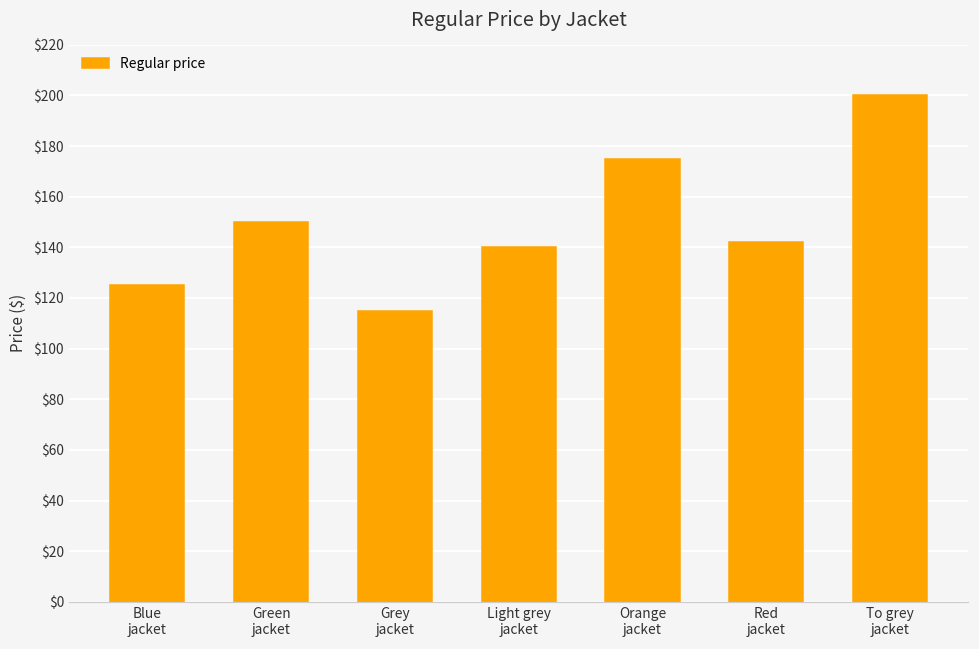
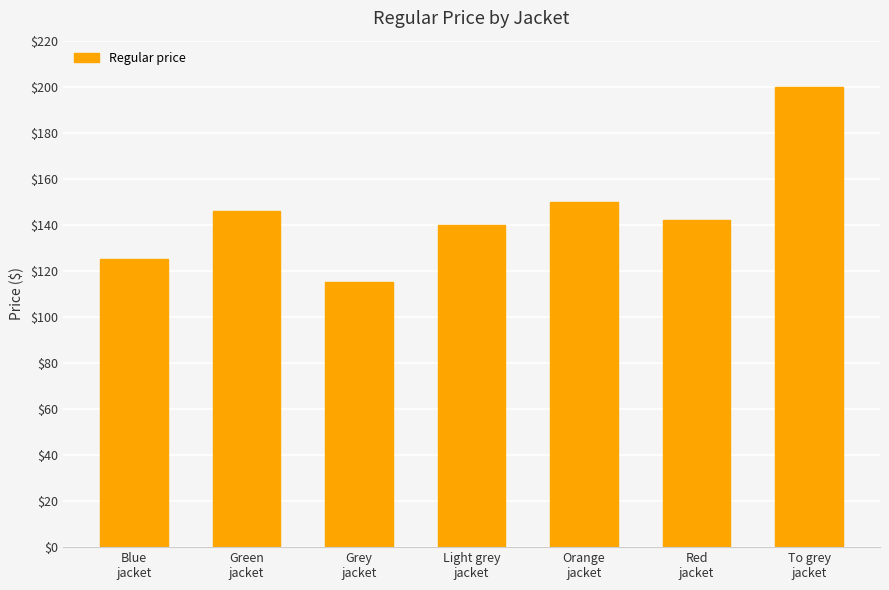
  {
    "Blue jacket": "$125",
-   "Green jacket": "$150",
+   "Green jacket": "$146",
    "Grey jacket": "$115",
    "Light grey jacket": "$140",
-   "Orange jacket": "$175",
+   "Orange jacket": "$150",
    "Red jacket": "$142",
    "To grey jacket": "$200"
  }
